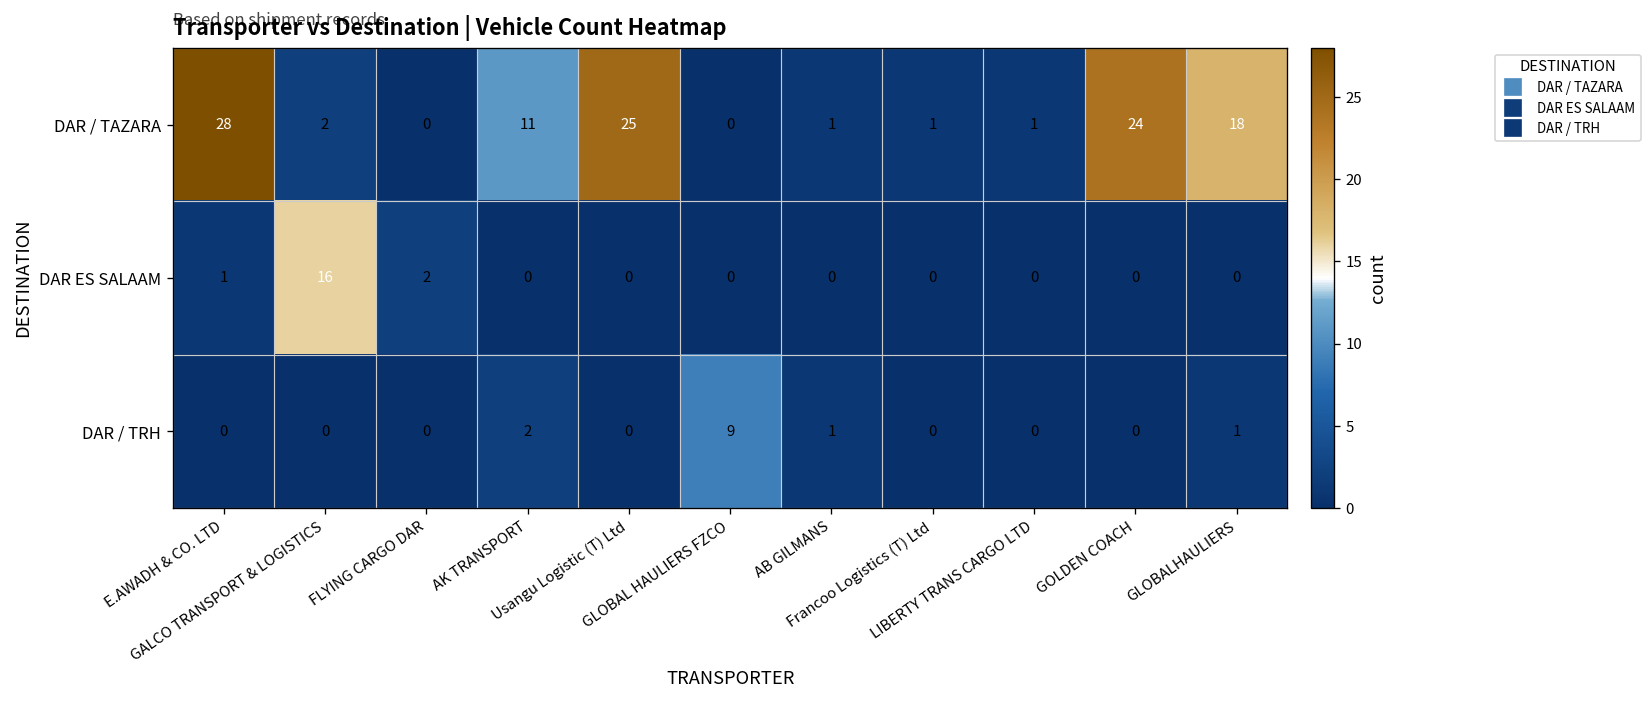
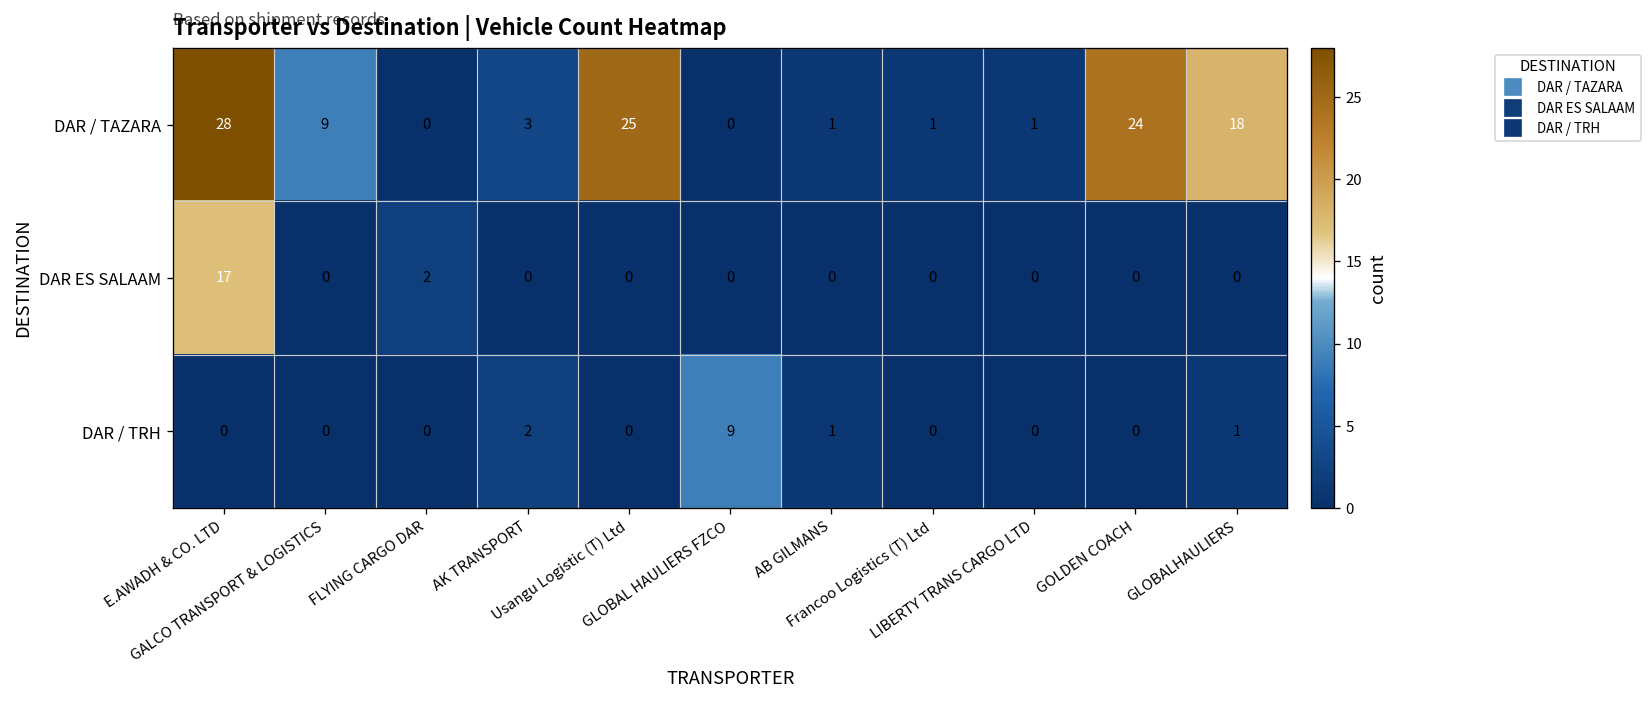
  {
    "DAR / TAZARA": {
      "E.AWADH & CO. LTD": 28,
-     "GALCO TRANSPORT & LOGISTICS": 2,
+     "GALCO TRANSPORT & LOGISTICS": 9,
      "FLYING CARGO DAR": 0,
-     "AK TRANSPORT": 11,
+     "AK TRANSPORT": 3,
      "Usangu Logistic (T) Ltd": 25,
      "GLOBAL HAULIERS FZCO": 0,
      "AB GILMANS": 1,
      "Francoo Logistics (T) Ltd": 1,
      "LIBERTY TRANS CARGO LTD": 1,
      "GOLDEN COACH": 24,
      "GLOBALHAULIERS": 18
    },
    "DAR ES SALAAM": {
-     "E.AWADH & CO. LTD": 1,
-     "GALCO TRANSPORT & LOGISTICS": 16,
+     "E.AWADH & CO. LTD": 17,
+     "GALCO TRANSPORT & LOGISTICS": 0,
      "FLYING CARGO DAR": 2,
      "AK TRANSPORT": 0,
      "Usangu Logistic (T) Ltd": 0,
      "GLOBAL HAULIERS FZCO": 0,
      "AB GILMANS": 0,
      "Francoo Logistics (T) Ltd": 0,
      "LIBERTY TRANS CARGO LTD": 0,
      "GOLDEN COACH": 0,
      "GLOBALHAULIERS": 0
    },
    "DAR / TRH": {
      "E.AWADH & CO. LTD": 0,
      "GALCO TRANSPORT & LOGISTICS": 0,
      "FLYING CARGO DAR": 0,
      "AK TRANSPORT": 2,
      "Usangu Logistic (T) Ltd": 0,
      "GLOBAL HAULIERS FZCO": 9,
      "AB GILMANS": 1,
      "Francoo Logistics (T) Ltd": 0,
      "LIBERTY TRANS CARGO LTD": 0,
      "GOLDEN COACH": 0,
      "GLOBALHAULIERS": 1
    }
  }
